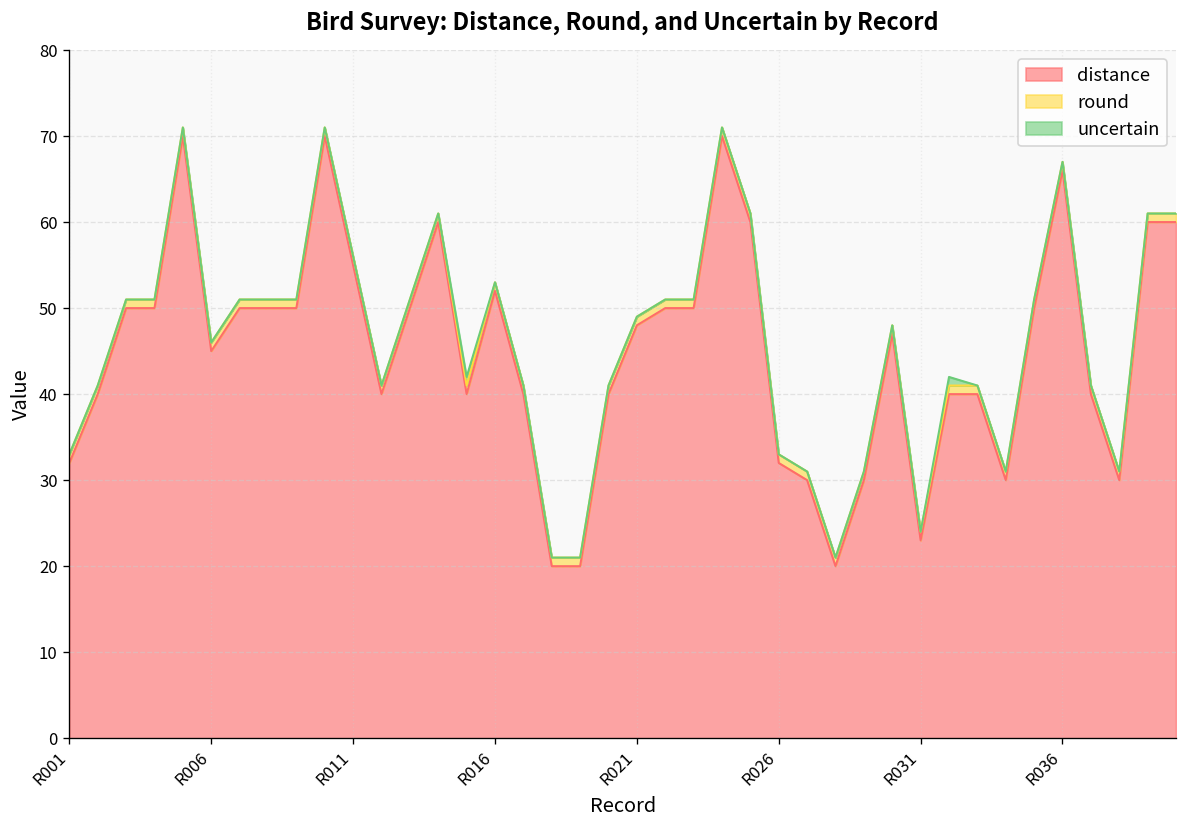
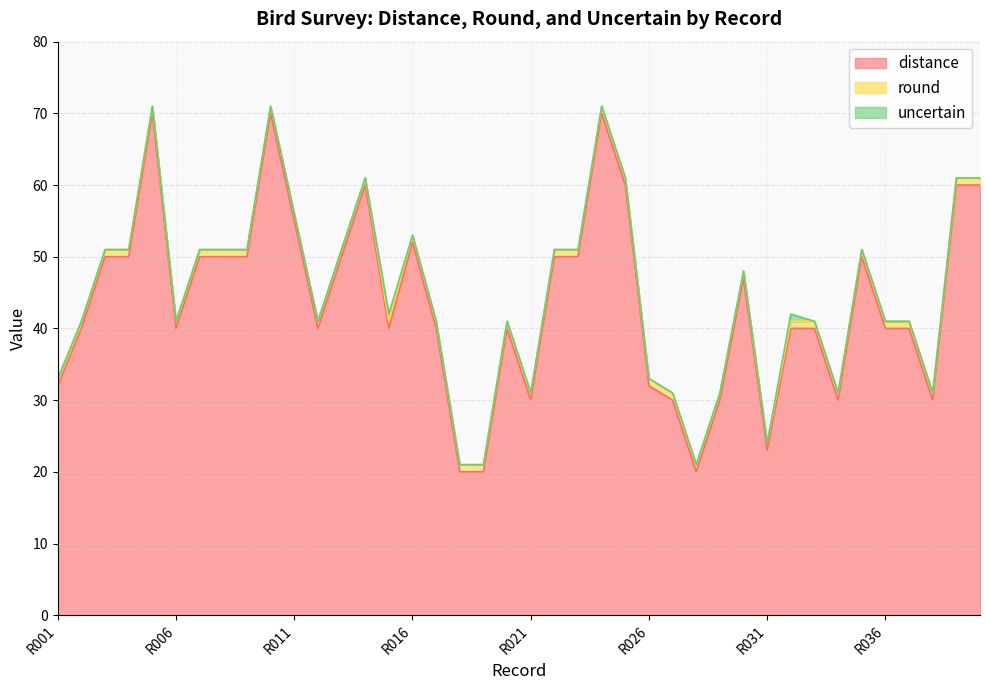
  {
    "distance": {
      "R001": 32,
-     "R006": 45,
+     "R006": 40,
      "R011": 55,
      "R016": 52,
-     "R021": 48,
+     "R021": 30,
      "R026": 32,
      "R031": 23,
-     "R036": 66
+     "R036": 40
    }
  }
